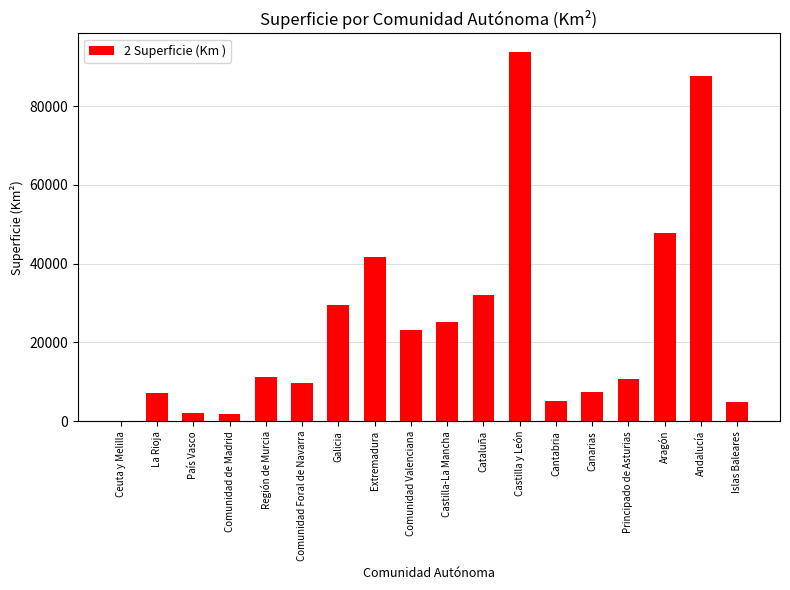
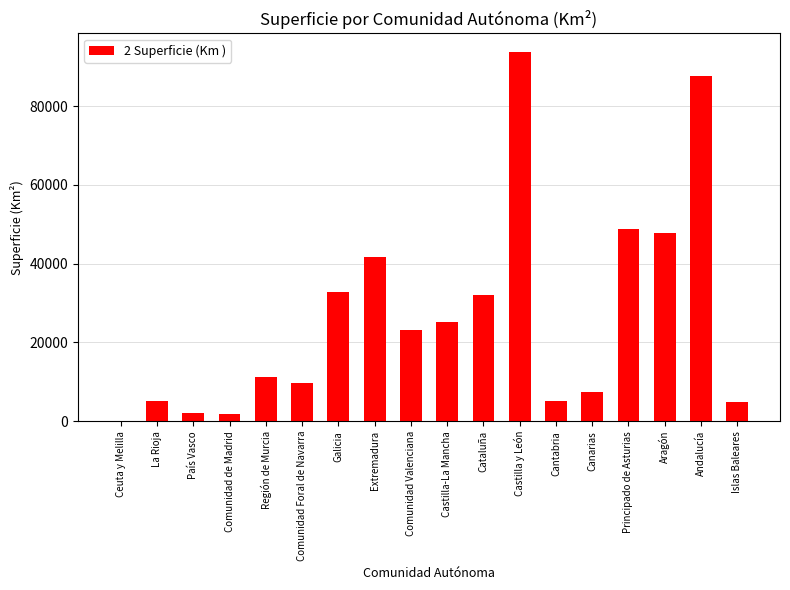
  {
-   "La Rioja": 7000,
+   "La Rioja": 5000,
    "País Vasco": 2000,
    "Comunidad de Madrid": 2000,
    "Región de Murcia": 11000,
    "Comunidad Foral de Navarra": 10000,
-   "Galicia": 30000,
+   "Galicia": 33000,
    "Extremadura": 42000,
    "Comunidad Valenciana": 23000,
    "Castilla-La Mancha": 25000,
    "Cataluña": 32000,
    "Castilla y León": 94000,
    "Cantabria": 5000,
    "Canarias": 7000,
-   "Principado de Asturias": 11000,
+   "Principado de Asturias": 49000,
    "Aragón": 48000,
    "Andalucía": 88000,
    "Islas Baleares": 5000
  }
